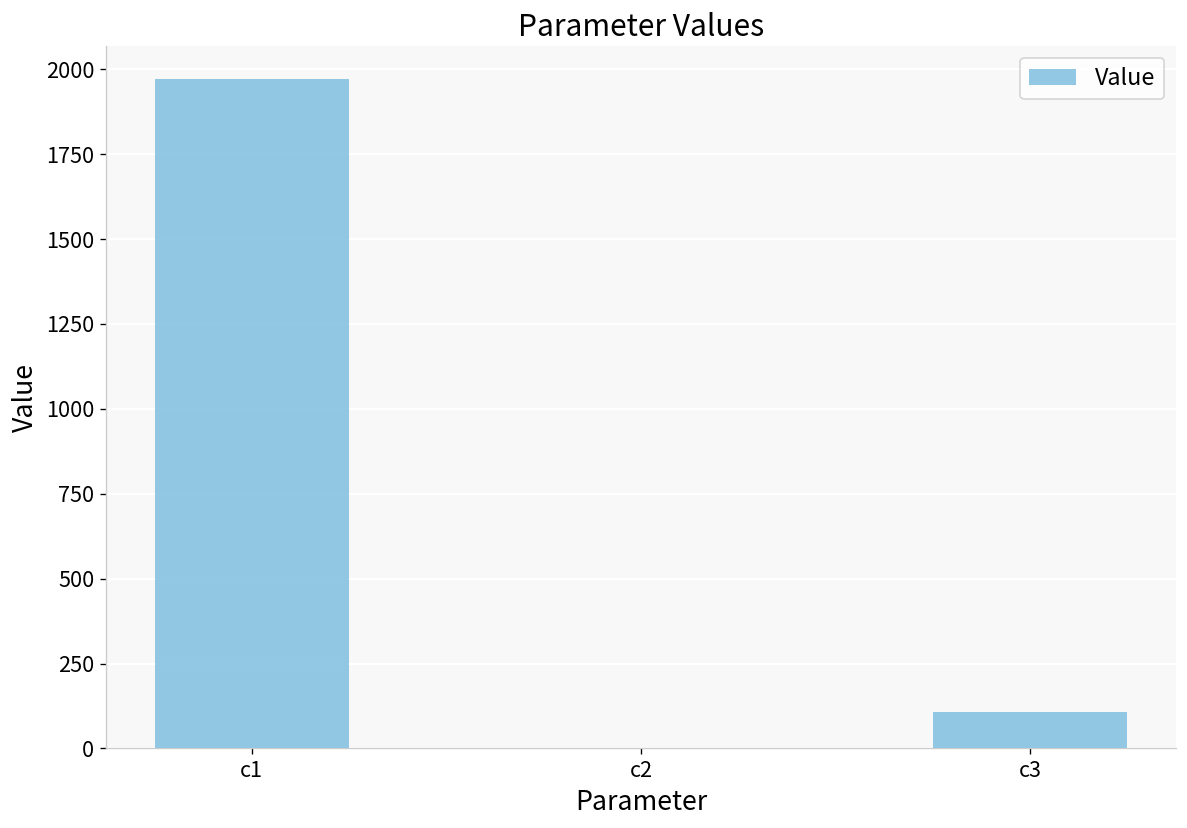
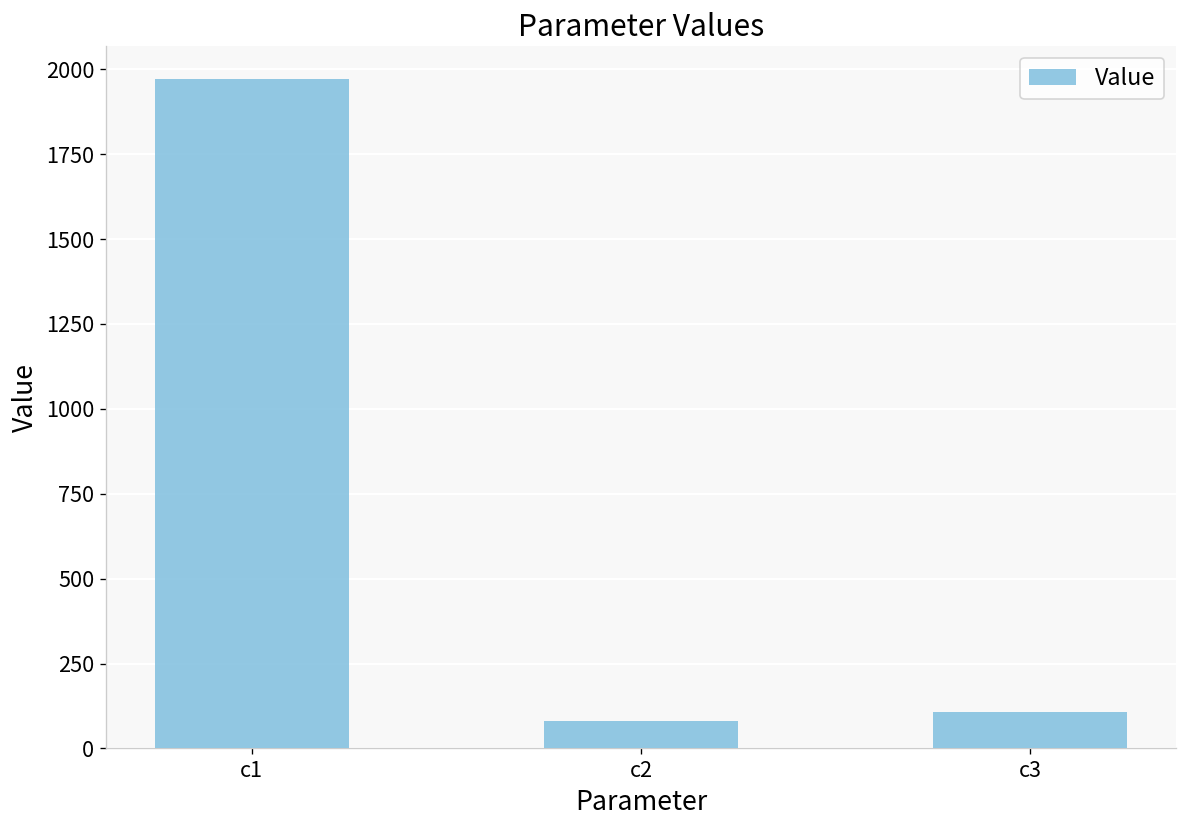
  {
    "c1": 1970,
-   "c2": 0,
+   "c2": 80,
    "c3": 110
  }
